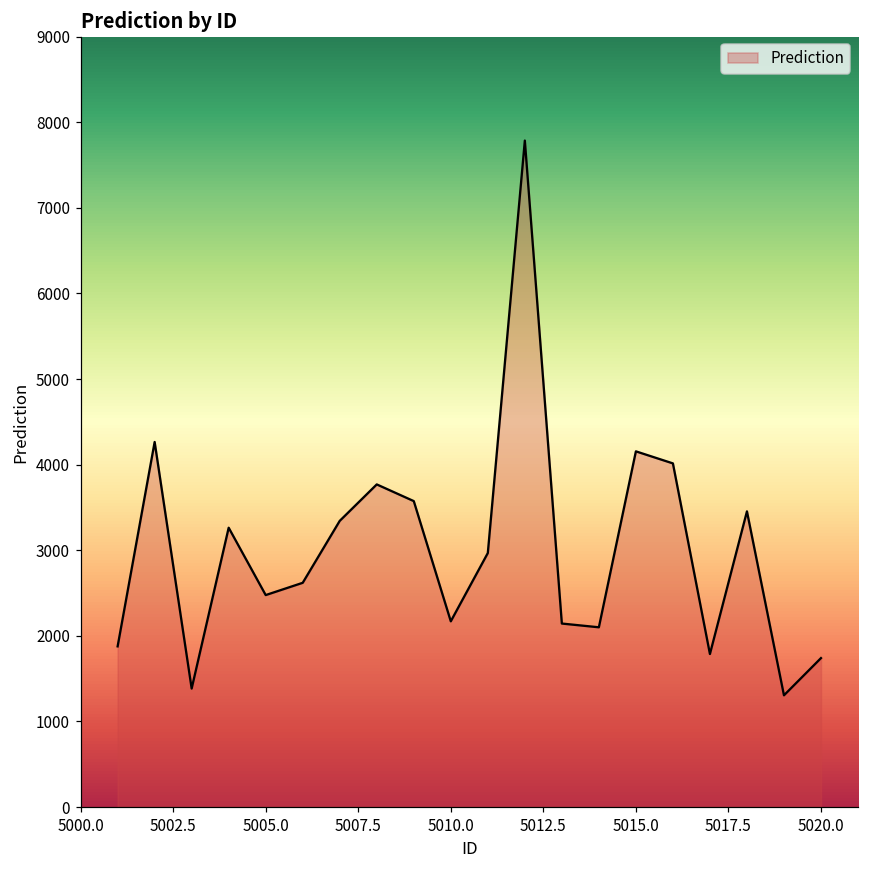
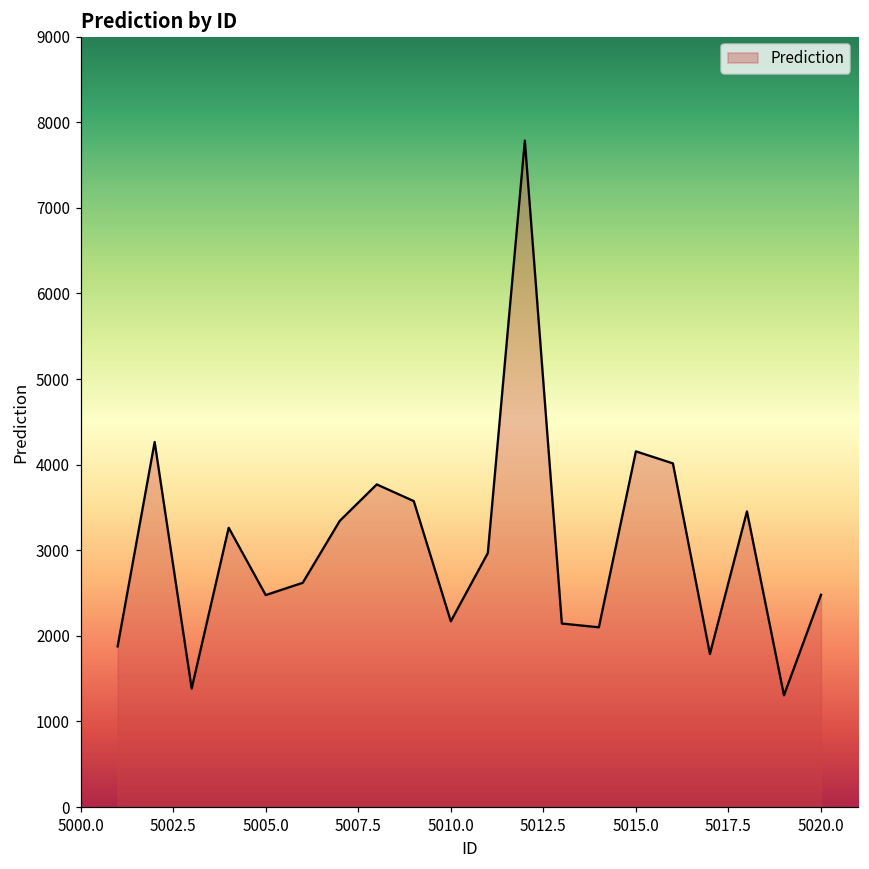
  {
    "5005.0": 2500,
    "5010.0": 2200,
    "5015.0": 4200,
-   "5020.0": 1700
+   "5020.0": 2500
  }
